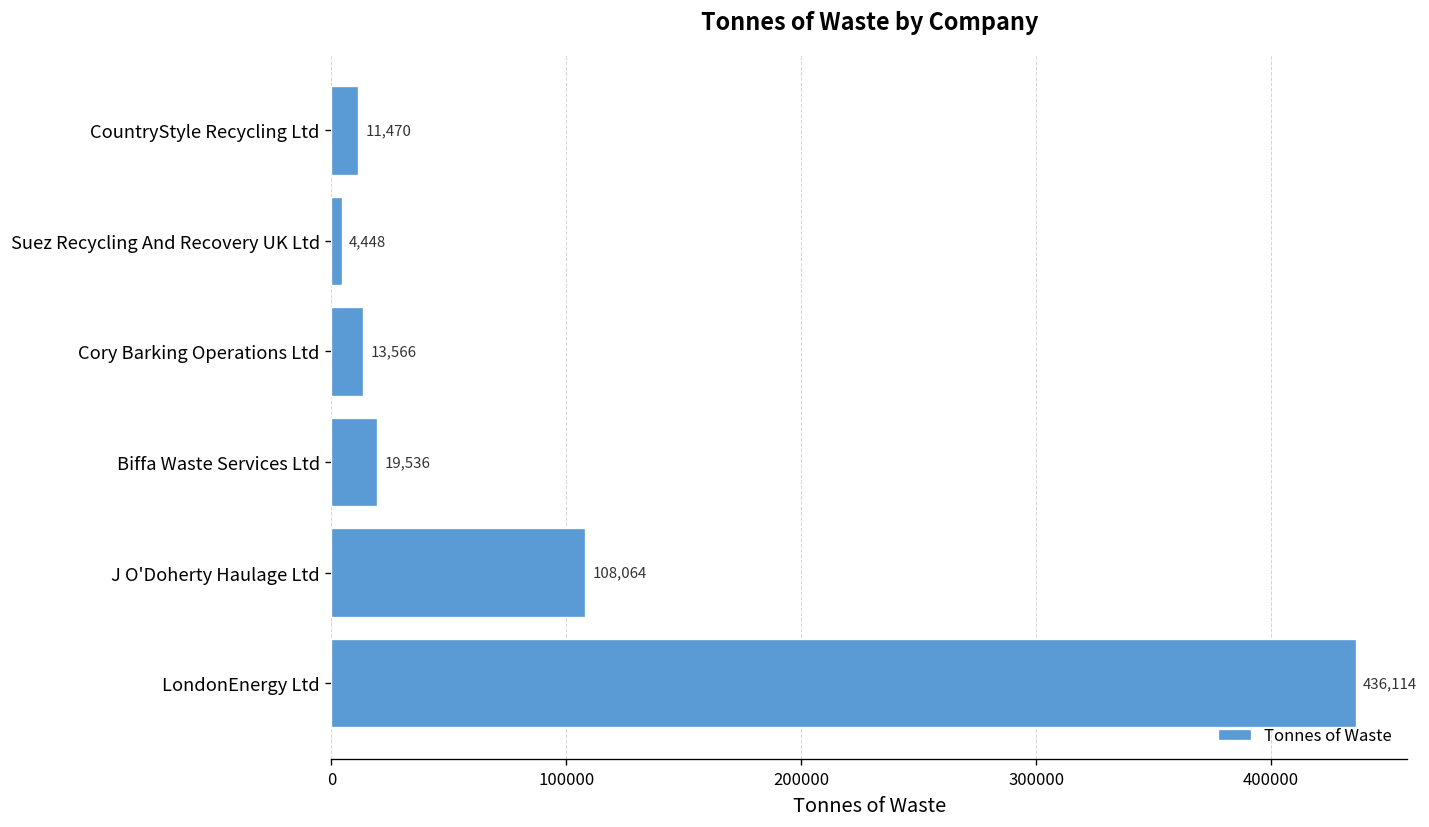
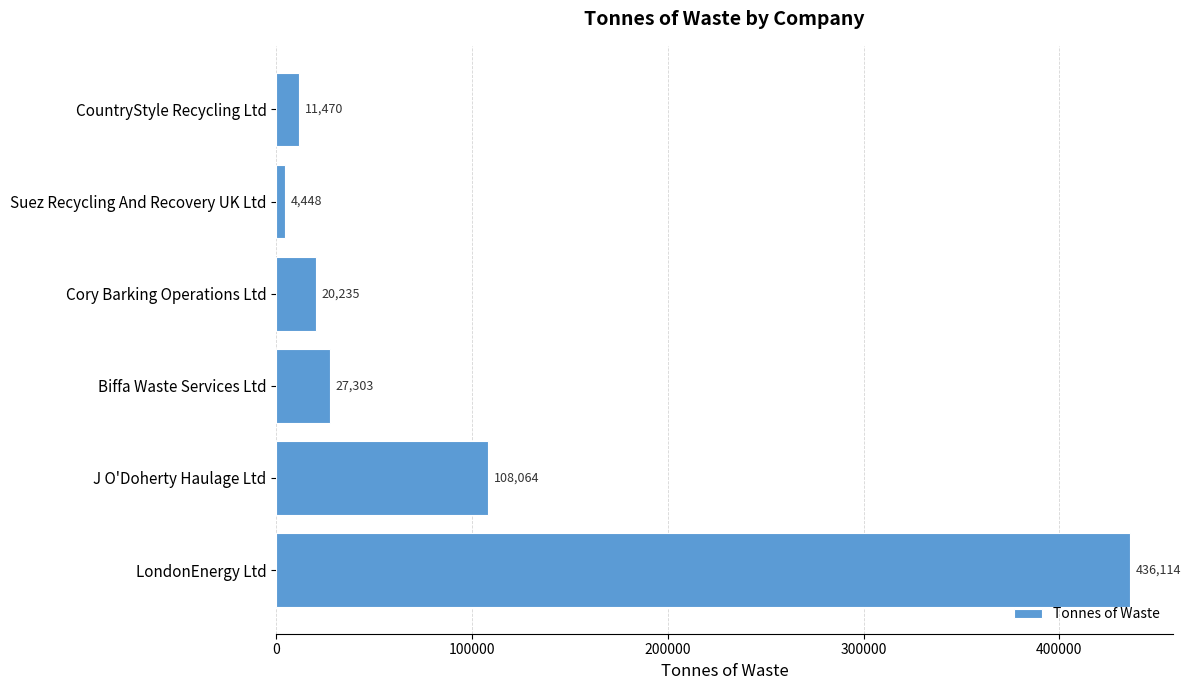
  {
    "CountryStyle Recycling Ltd": "11,470",
    "Suez Recycling And Recovery UK Ltd": "4,448",
-   "Cory Barking Operations Ltd": "13,566",
-   "Biffa Waste Services Ltd": "19,536",
+   "Cory Barking Operations Ltd": "20,235",
+   "Biffa Waste Services Ltd": "27,303",
    "J O'Doherty Haulage Ltd": "108,064",
    "LondonEnergy Ltd": "436,114"
  }
